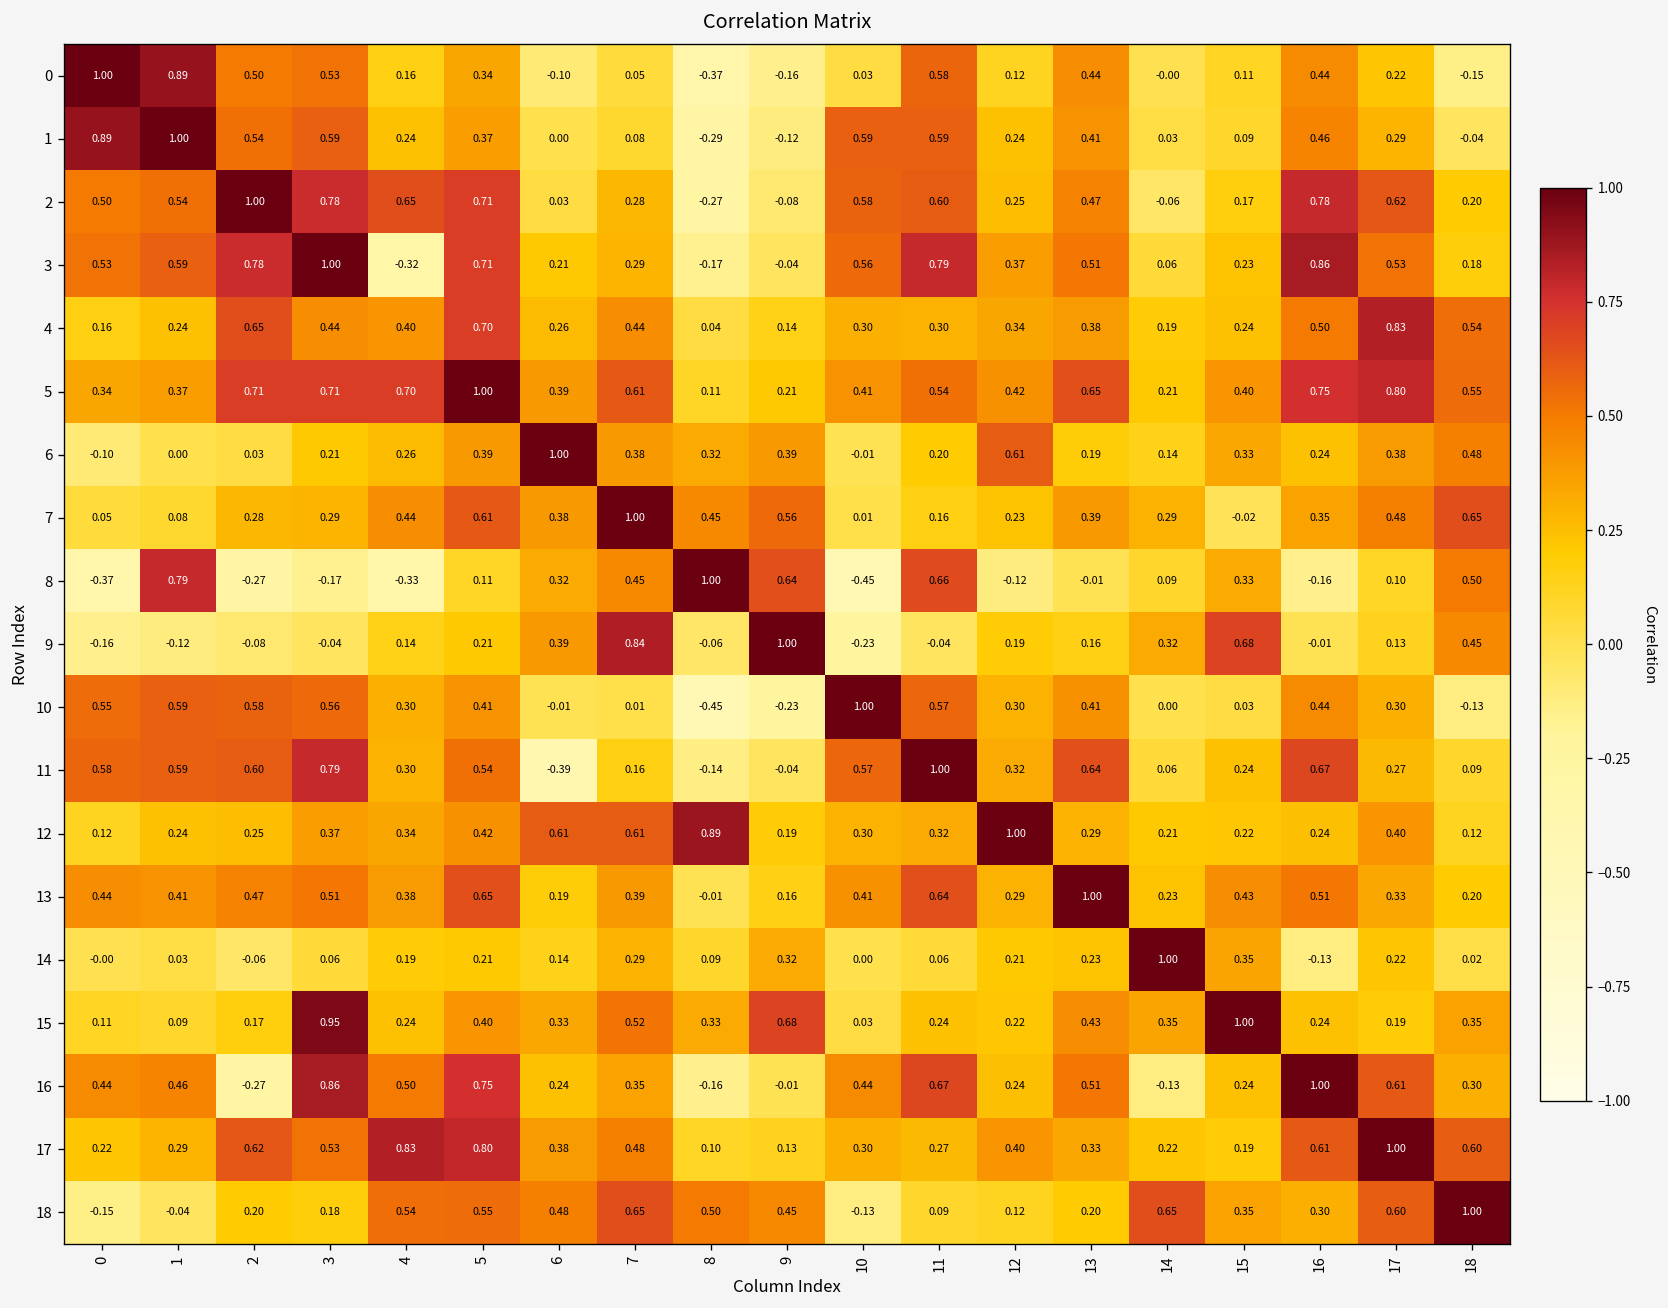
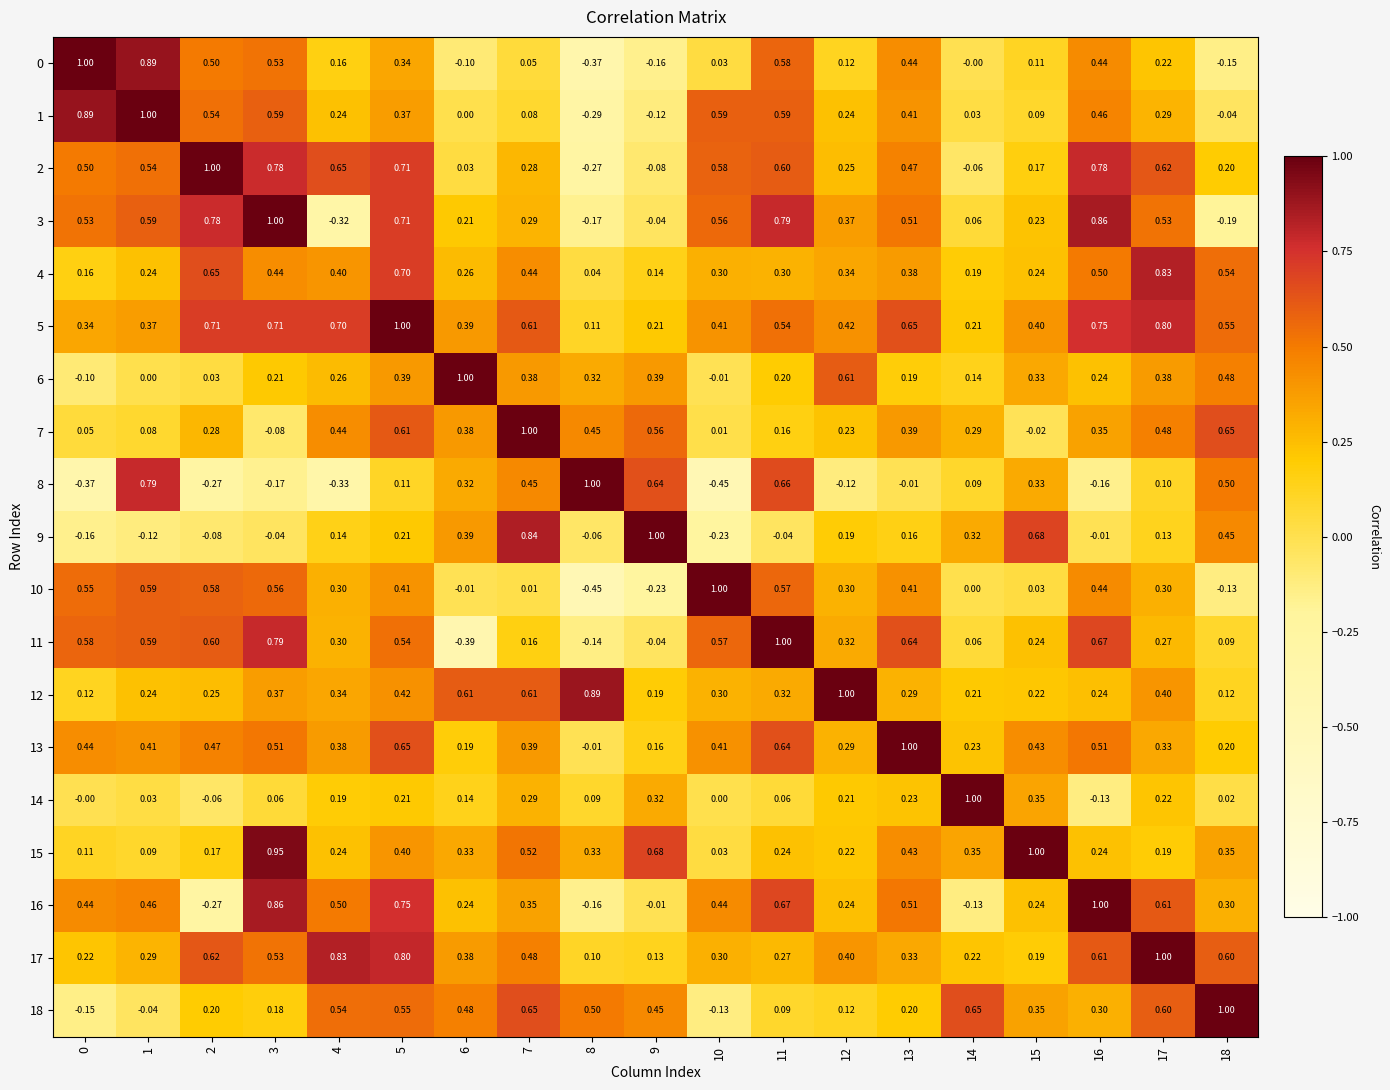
  {
    "3": {
      "0": 0.53,
      "1": 0.59,
      "2": 0.78,
      "3": 1.00,
      "4": -0.32,
      "5": 0.71,
      "6": 0.21,
      "7": 0.29,
      "8": -0.17,
      "9": -0.04,
      "10": 0.56,
      "11": 0.79,
      "12": 0.37,
      "13": 0.51,
      "14": 0.06,
      "15": 0.23,
      "16": 0.86,
      "17": 0.53,
-     "18": 0.18
+     "18": -0.19
    },
    "7": {
      "0": 0.05,
      "1": 0.08,
      "2": 0.28,
-     "3": 0.29,
+     "3": -0.08,
      "4": 0.44,
      "5": 0.61,
      "6": 0.38,
      "7": 1.00,
      "8": 0.45,
      "9": 0.56,
      "10": 0.01,
      "11": 0.16,
      "12": 0.23,
      "13": 0.39,
      "14": 0.29,
      "15": -0.02,
      "16": 0.35,
      "17": 0.48,
      "18": 0.65
    }
  }
